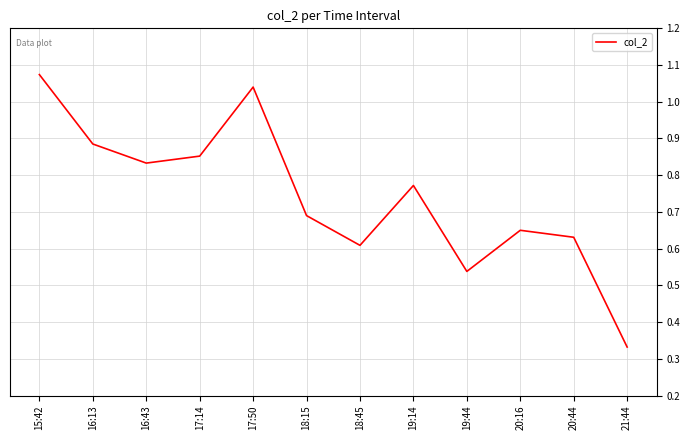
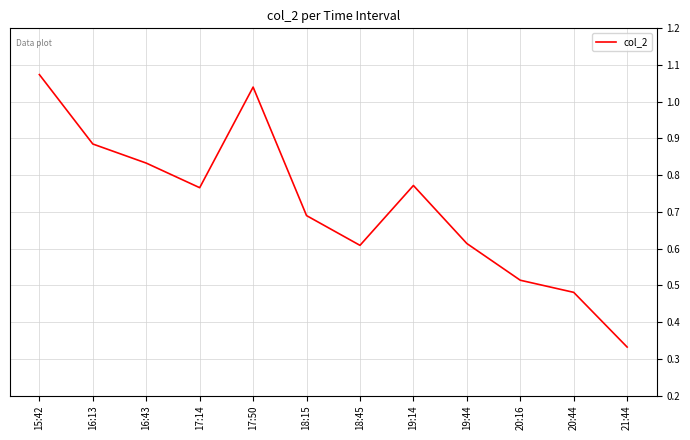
  {
    "15:42": 1.07,
    "16:13": 0.89,
    "16:43": 0.83,
-   "17:14": 0.85,
+   "17:14": 0.77,
    "17:50": 1.04,
    "18:15": 0.69,
    "18:45": 0.61,
    "19:14": 0.77,
-   "19:44": 0.54,
-   "20:16": 0.65,
-   "20:44": 0.63,
+   "19:44": 0.61,
+   "20:16": 0.51,
+   "20:44": 0.48,
    "21:44": 0.33
  }
